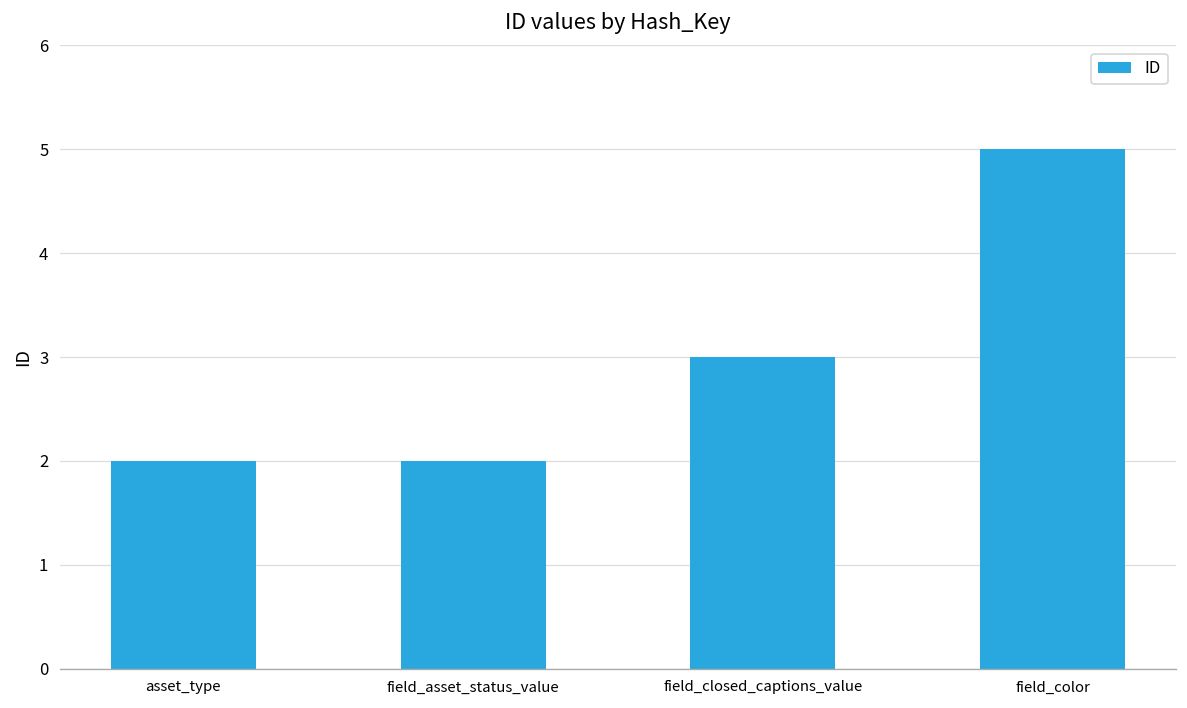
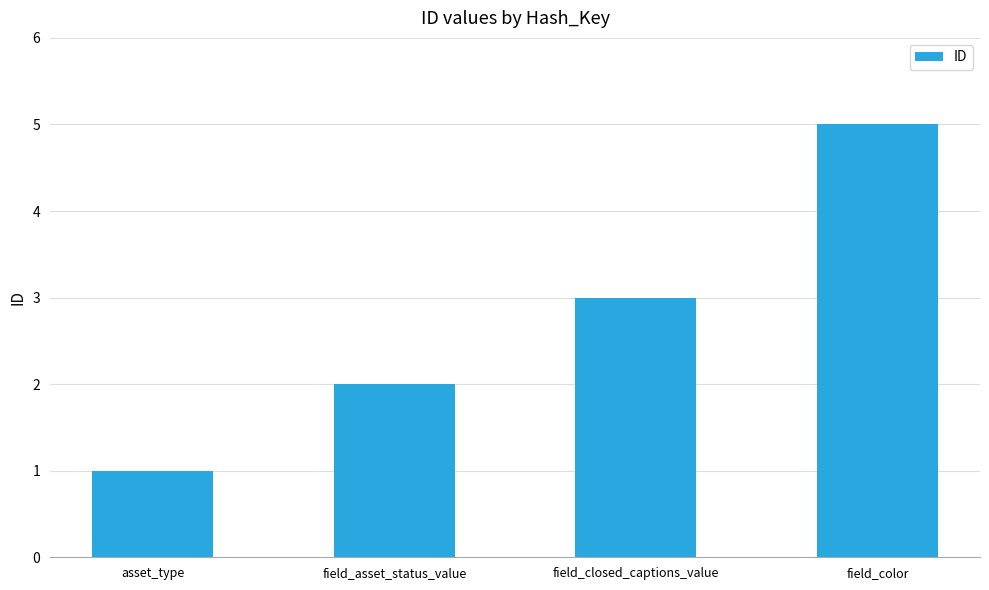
  {
-   "asset_type": 2,
+   "asset_type": 1,
    "field_asset_status_value": 2,
    "field_closed_captions_value": 3,
    "field_color": 5
  }
